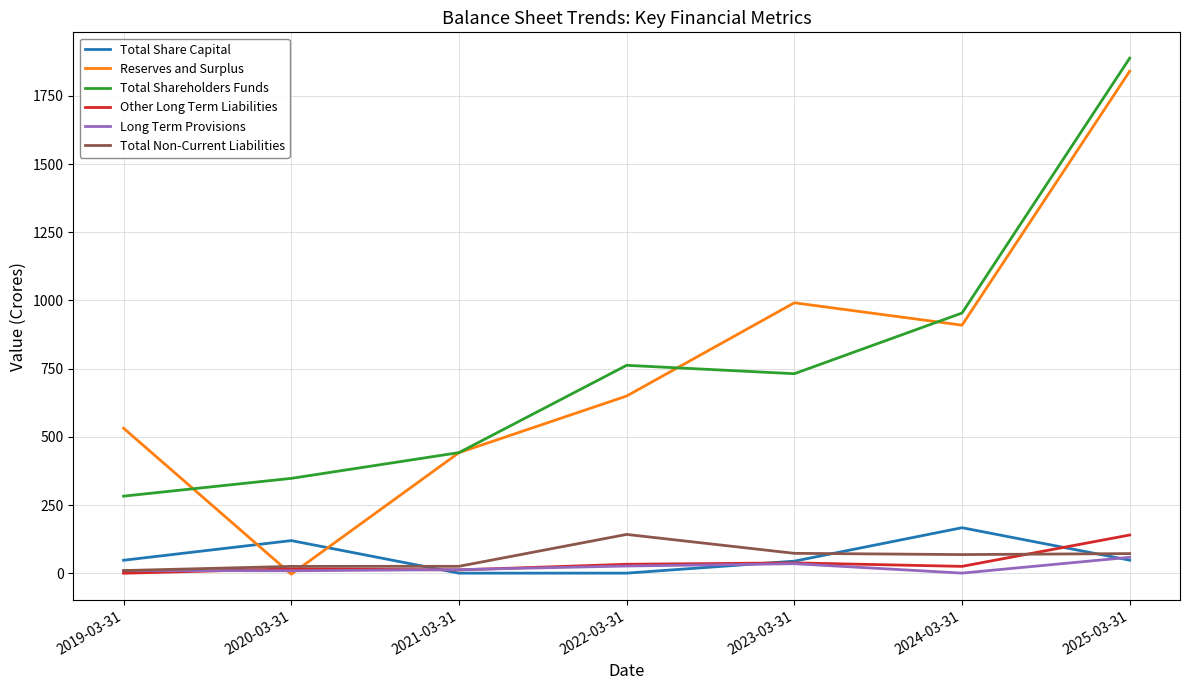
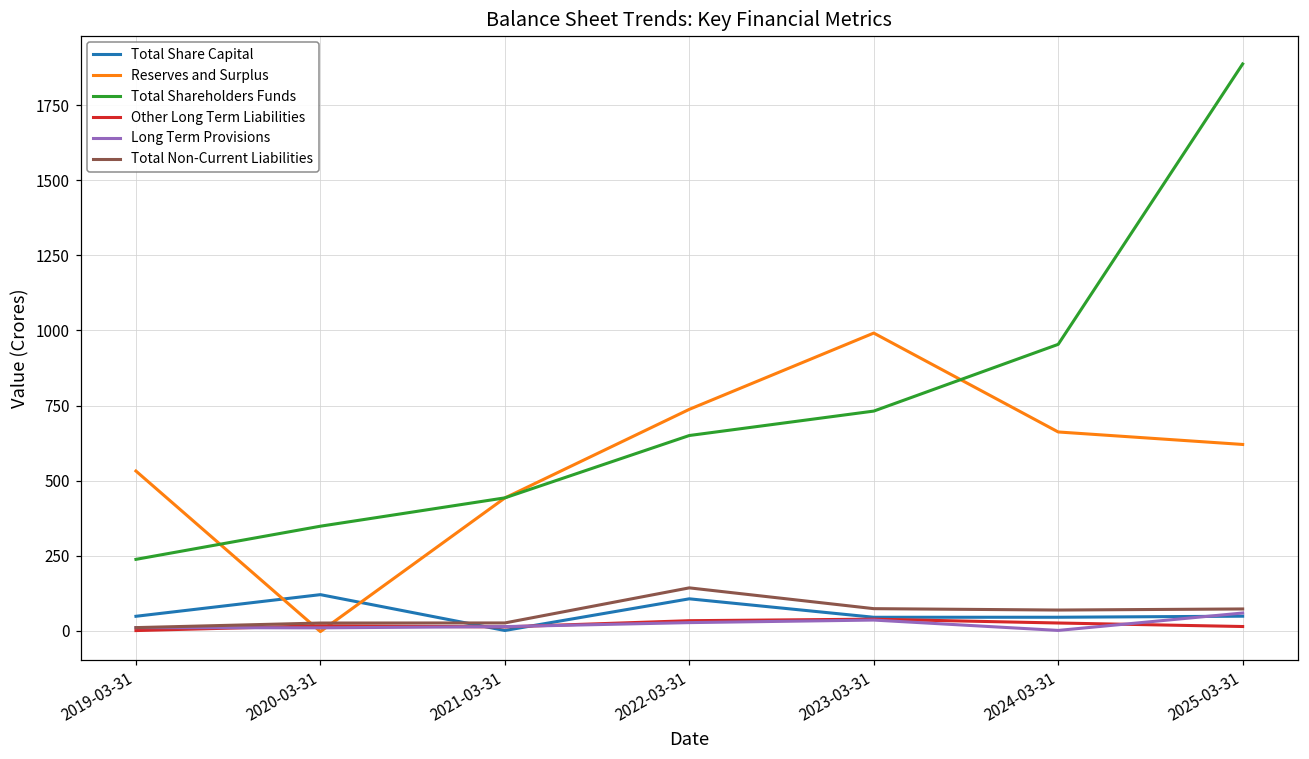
  {
    "Total Share Capital": {
      "2019-03-31": 50,
      "2020-03-31": 120,
      "2021-03-31": 0,
-     "2022-03-31": 0,
-     "2024-03-31": 170,
+     "2022-03-31": 110,
+     "2024-03-31": 40,
      "2025-03-31": 50
    },
    "Reserves and Surplus": {
      "2019-03-31": 530,
      "2020-03-31": 0,
-     "2022-03-31": 650,
+     "2022-03-31": 740,
      "2023-03-31": 990,
-     "2024-03-31": 910,
-     "2025-03-31": 1840
+     "2024-03-31": 660,
+     "2025-03-31": 620
    },
    "Total Shareholders Funds": {
-     "2019-03-31": 280,
+     "2019-03-31": 240,
      "2020-03-31": 350,
-     "2022-03-31": 760,
+     "2022-03-31": 650,
      "2023-03-31": 730,
      "2024-03-31": 950,
      "2025-03-31": 1890
    },
    "Other Long Term Liabilities": {
      "2019-03-31": 0,
      "2024-03-31": 30,
-     "2025-03-31": 140
+     "2025-03-31": 10
    },
    "Long Term Provisions": {
      "2024-03-31": 0,
      "2025-03-31": 60
    },
    "Total Non-Current Liabilities": {
      "2021-03-31": 30,
      "2022-03-31": 140,
      "2023-03-31": 70,
      "2024-03-31": 70,
      "2025-03-31": 70
    }
  }
